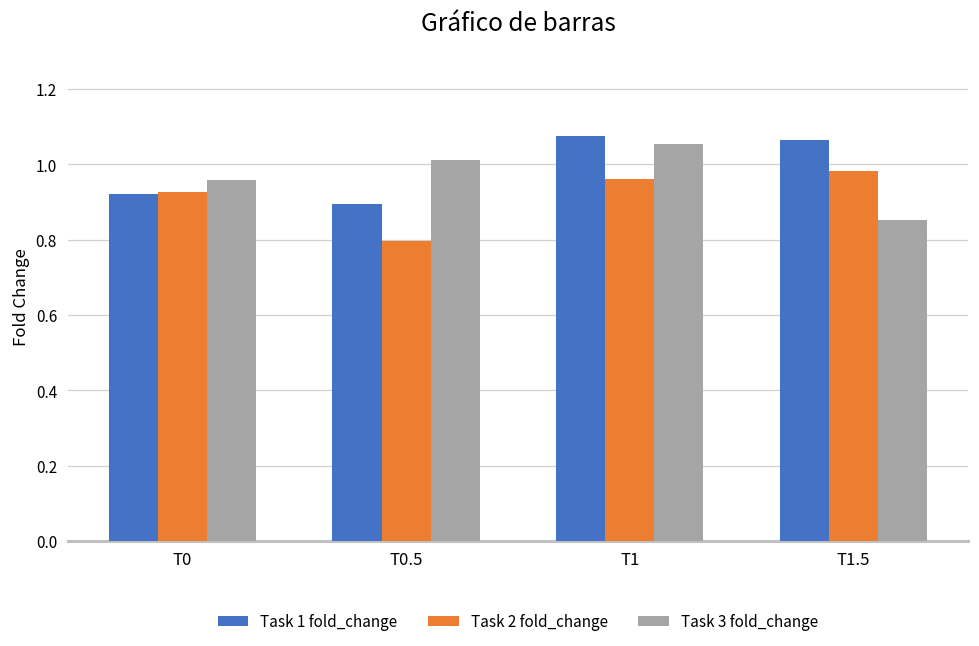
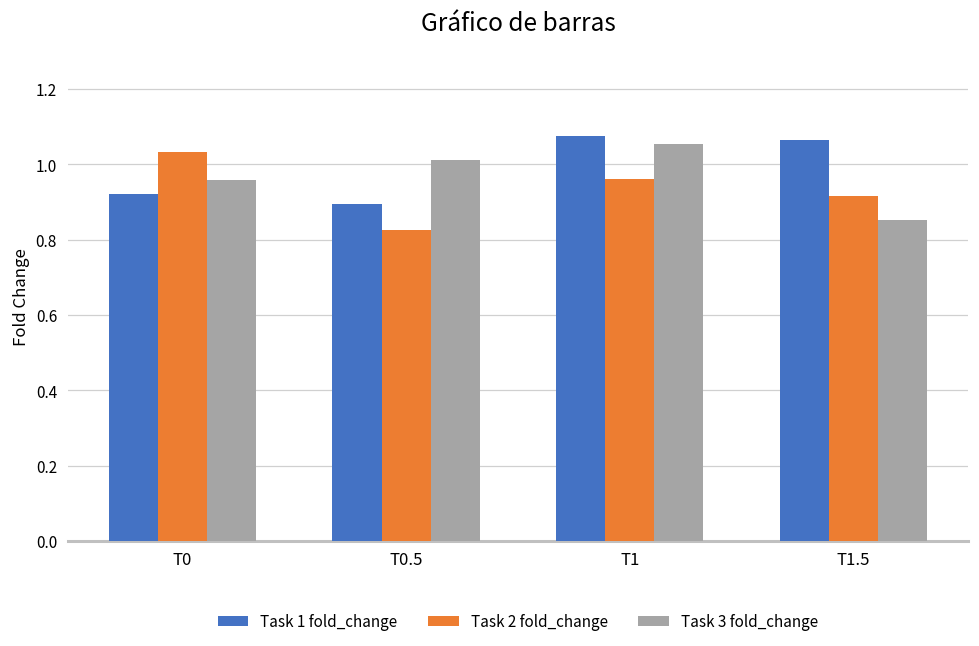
  {
    "Task 1 fold_change": {
      "T0": 0.92,
      "T0.5": 0.89,
      "T1": 1.08,
      "T1.5": 1.06
    },
    "Task 2 fold_change": {
-     "T0": 0.93,
-     "T0.5": 0.80,
+     "T0": 1.03,
+     "T0.5": 0.83,
      "T1": 0.96,
-     "T1.5": 0.98
+     "T1.5": 0.92
    },
    "Task 3 fold_change": {
      "T0": 0.96,
      "T0.5": 1.01,
      "T1": 1.06,
      "T1.5": 0.85
    }
  }
